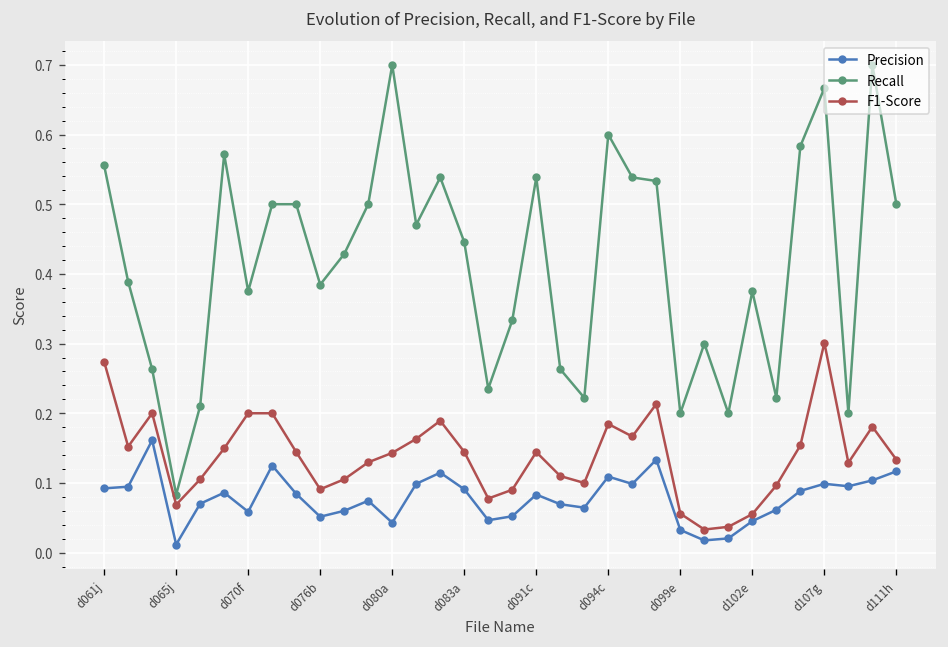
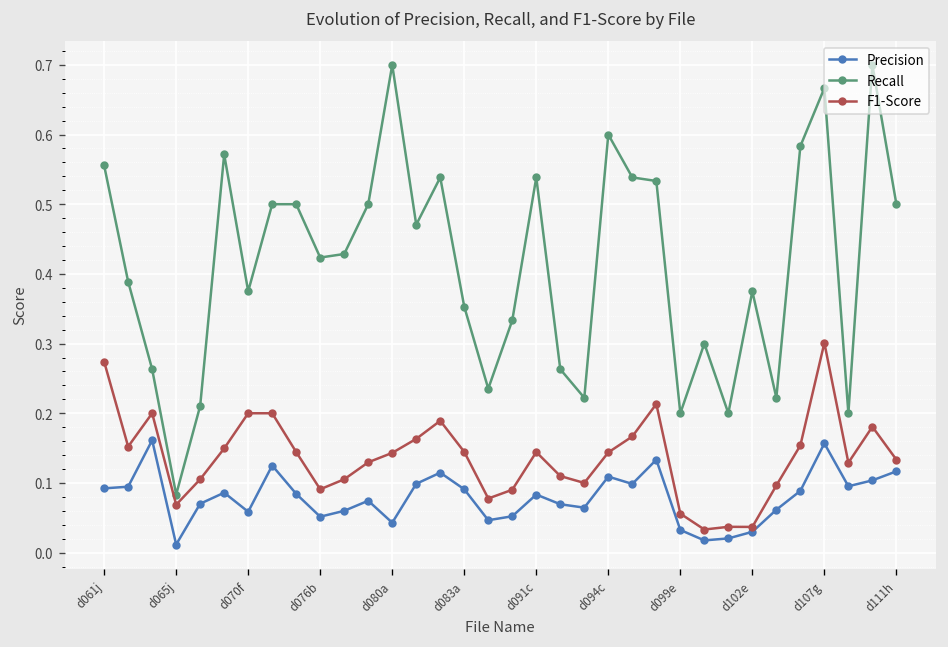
  {
    "Precision": {
      "d061j": 0.09,
      "d065j": 0.01,
      "d070f": 0.06,
      "d076b": 0.05,
      "d080a": 0.04,
      "d083a": 0.09,
      "d091c": 0.08,
      "d094c": 0.11,
      "d099e": 0.03,
-     "d102e": 0.05,
-     "d107g": 0.10,
+     "d102e": 0.03,
+     "d107g": 0.16,
      "d111h": 0.12
    },
    "Recall": {
      "d061j": 0.56,
      "d065j": 0.08,
      "d070f": 0.38,
-     "d076b": 0.38,
+     "d076b": 0.42,
      "d080a": 0.70,
-     "d083a": 0.45,
+     "d083a": 0.35,
      "d091c": 0.54,
      "d094c": 0.60,
      "d099e": 0.20,
      "d102e": 0.38,
      "d111h": 0.50
    },
    "F1-Score": {
      "d061j": 0.27,
      "d065j": 0.07,
      "d070f": 0.20,
      "d076b": 0.09,
      "d080a": 0.14,
      "d083a": 0.14,
      "d091c": 0.14,
-     "d094c": 0.18,
+     "d094c": 0.14,
      "d099e": 0.06,
-     "d102e": 0.06,
+     "d102e": 0.04,
      "d107g": 0.30,
      "d111h": 0.13
    }
  }
